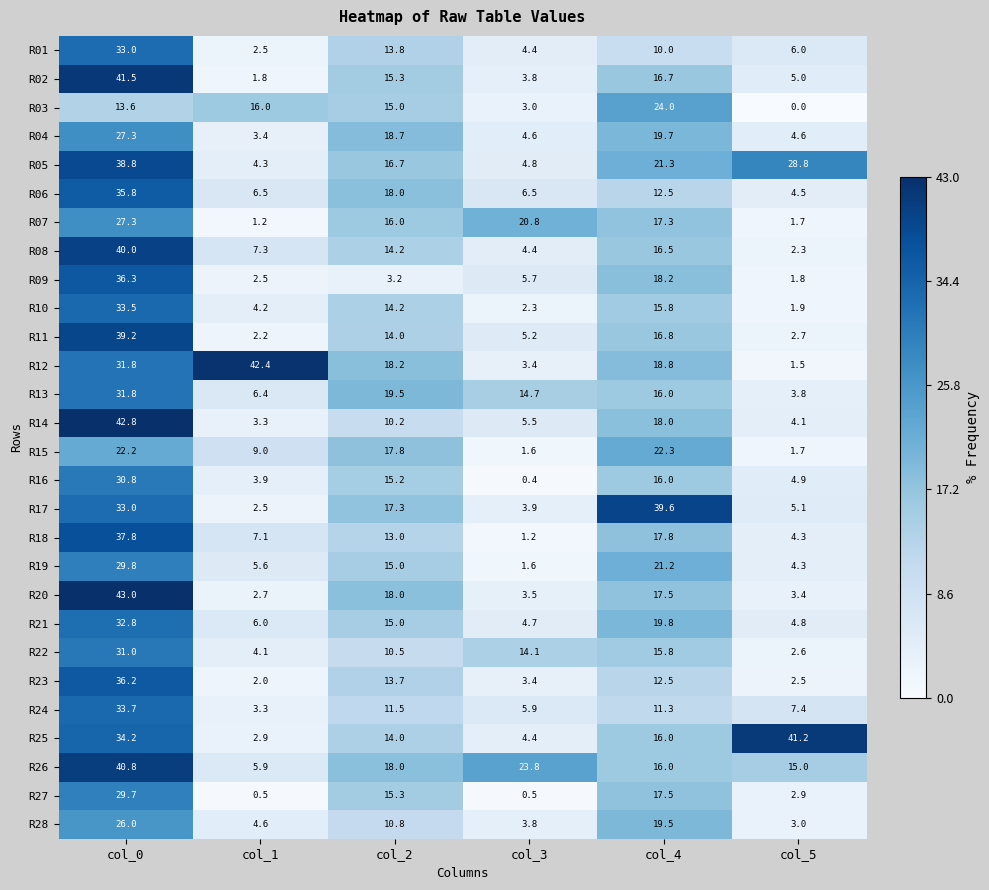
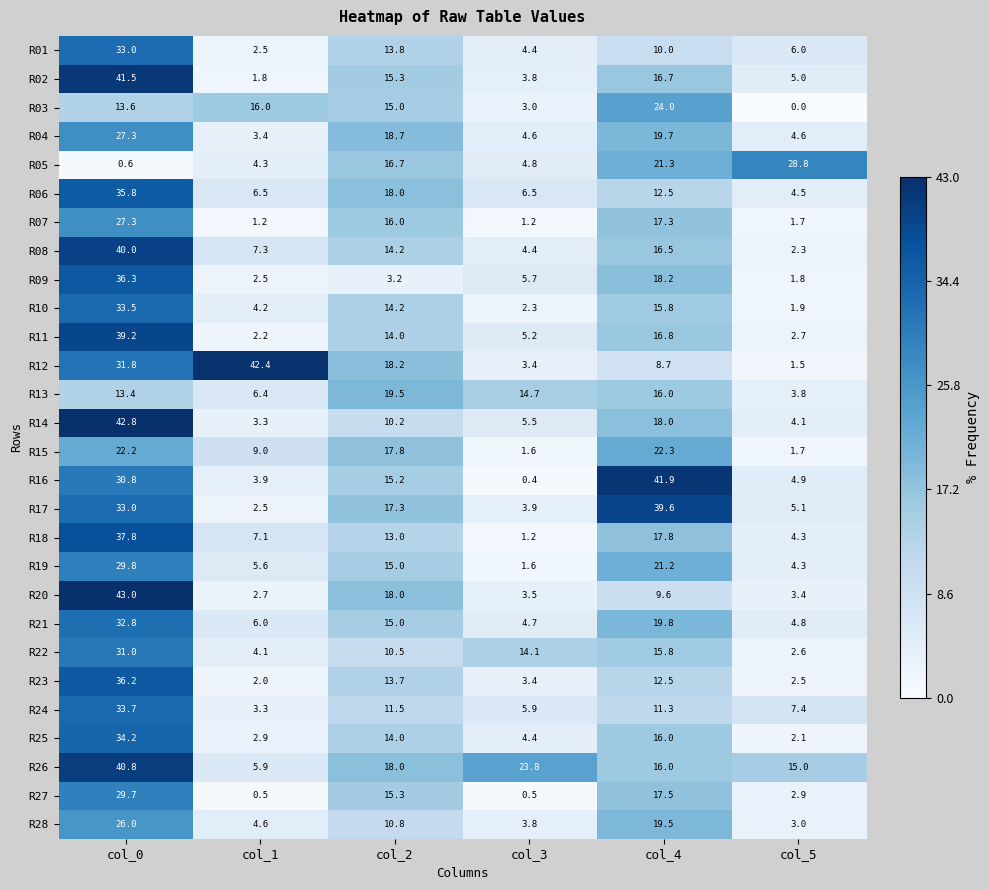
  {
    "R01": {
      "col_0": 33.0,
      "col_1": 2.5,
      "col_2": 13.8,
      "col_3": 4.4,
      "col_4": 10.0,
      "col_5": 6.0
    },
    "R02": {
      "col_0": 41.5,
      "col_1": 1.8,
      "col_2": 15.3,
      "col_3": 3.8,
      "col_4": 16.7,
      "col_5": 5.0
    },
    "R03": {
      "col_0": 13.6,
      "col_1": 16.0,
      "col_2": 15.0,
      "col_3": 3.0,
      "col_4": 24.0,
      "col_5": 0.0
    },
    "R04": {
      "col_0": 27.3,
      "col_1": 3.4,
      "col_2": 18.7,
      "col_3": 4.6,
      "col_4": 19.7,
      "col_5": 4.6
    },
    "R05": {
-     "col_0": 38.8,
+     "col_0": 0.6,
      "col_1": 4.3,
      "col_2": 16.7,
      "col_3": 4.8,
      "col_4": 21.3,
      "col_5": 28.8
    },
    "R06": {
      "col_0": 35.8,
      "col_1": 6.5,
      "col_2": 18.0,
      "col_3": 6.5,
      "col_4": 12.5,
      "col_5": 4.5
    },
    "R07": {
      "col_0": 27.3,
      "col_1": 1.2,
      "col_2": 16.0,
-     "col_3": 20.8,
+     "col_3": 1.2,
      "col_4": 17.3,
      "col_5": 1.7
    },
    "R08": {
      "col_0": 40.0,
      "col_1": 7.3,
      "col_2": 14.2,
      "col_3": 4.4,
      "col_4": 16.5,
      "col_5": 2.3
    },
    "R09": {
      "col_0": 36.3,
      "col_1": 2.5,
      "col_2": 3.2,
      "col_3": 5.7,
      "col_4": 18.2,
      "col_5": 1.8
    },
    "R10": {
      "col_0": 33.5,
      "col_1": 4.2,
      "col_2": 14.2,
      "col_3": 2.3,
      "col_4": 15.8,
      "col_5": 1.9
    },
    "R11": {
      "col_0": 39.2,
      "col_1": 2.2,
      "col_2": 14.0,
      "col_3": 5.2,
      "col_4": 16.8,
      "col_5": 2.7
    },
    "R12": {
      "col_0": 31.8,
      "col_1": 42.4,
      "col_2": 18.2,
      "col_3": 3.4,
-     "col_4": 18.8,
+     "col_4": 8.7,
      "col_5": 1.5
    },
    "R13": {
-     "col_0": 31.8,
+     "col_0": 13.4,
      "col_1": 6.4,
      "col_2": 19.5,
      "col_3": 14.7,
      "col_4": 16.0,
      "col_5": 3.8
    },
    "R14": {
      "col_0": 42.8,
      "col_1": 3.3,
      "col_2": 10.2,
      "col_3": 5.5,
      "col_4": 18.0,
      "col_5": 4.1
    },
    "R15": {
      "col_0": 22.2,
      "col_1": 9.0,
      "col_2": 17.8,
      "col_3": 1.6,
      "col_4": 22.3,
      "col_5": 1.7
    },
    "R16": {
      "col_0": 30.8,
      "col_1": 3.9,
      "col_2": 15.2,
      "col_3": 0.4,
-     "col_4": 16.0,
+     "col_4": 41.9,
      "col_5": 4.9
    },
    "R17": {
      "col_0": 33.0,
      "col_1": 2.5,
      "col_2": 17.3,
      "col_3": 3.9,
      "col_4": 39.6,
      "col_5": 5.1
    },
    "R18": {
      "col_0": 37.8,
      "col_1": 7.1,
      "col_2": 13.0,
      "col_3": 1.2,
      "col_4": 17.8,
      "col_5": 4.3
    },
    "R19": {
      "col_0": 29.8,
      "col_1": 5.6,
      "col_2": 15.0,
      "col_3": 1.6,
      "col_4": 21.2,
      "col_5": 4.3
    },
    "R20": {
      "col_0": 43.0,
      "col_1": 2.7,
      "col_2": 18.0,
      "col_3": 3.5,
-     "col_4": 17.5,
+     "col_4": 9.6,
      "col_5": 3.4
    },
    "R21": {
      "col_0": 32.8,
      "col_1": 6.0,
      "col_2": 15.0,
      "col_3": 4.7,
      "col_4": 19.8,
      "col_5": 4.8
    },
    "R22": {
      "col_0": 31.0,
      "col_1": 4.1,
      "col_2": 10.5,
      "col_3": 14.1,
      "col_4": 15.8,
      "col_5": 2.6
    },
    "R23": {
      "col_0": 36.2,
      "col_1": 2.0,
      "col_2": 13.7,
      "col_3": 3.4,
      "col_4": 12.5,
      "col_5": 2.5
    },
    "R24": {
      "col_0": 33.7,
      "col_1": 3.3,
      "col_2": 11.5,
      "col_3": 5.9,
      "col_4": 11.3,
      "col_5": 7.4
    },
    "R25": {
      "col_0": 34.2,
      "col_1": 2.9,
      "col_2": 14.0,
      "col_3": 4.4,
      "col_4": 16.0,
-     "col_5": 41.2
+     "col_5": 2.1
    },
    "R26": {
      "col_0": 40.8,
      "col_1": 5.9,
      "col_2": 18.0,
      "col_3": 23.8,
      "col_4": 16.0,
      "col_5": 15.0
    },
    "R27": {
      "col_0": 29.7,
      "col_1": 0.5,
      "col_2": 15.3,
      "col_3": 0.5,
      "col_4": 17.5,
      "col_5": 2.9
    },
    "R28": {
      "col_0": 26.0,
      "col_1": 4.6,
      "col_2": 10.8,
      "col_3": 3.8,
      "col_4": 19.5,
      "col_5": 3.0
    }
  }
